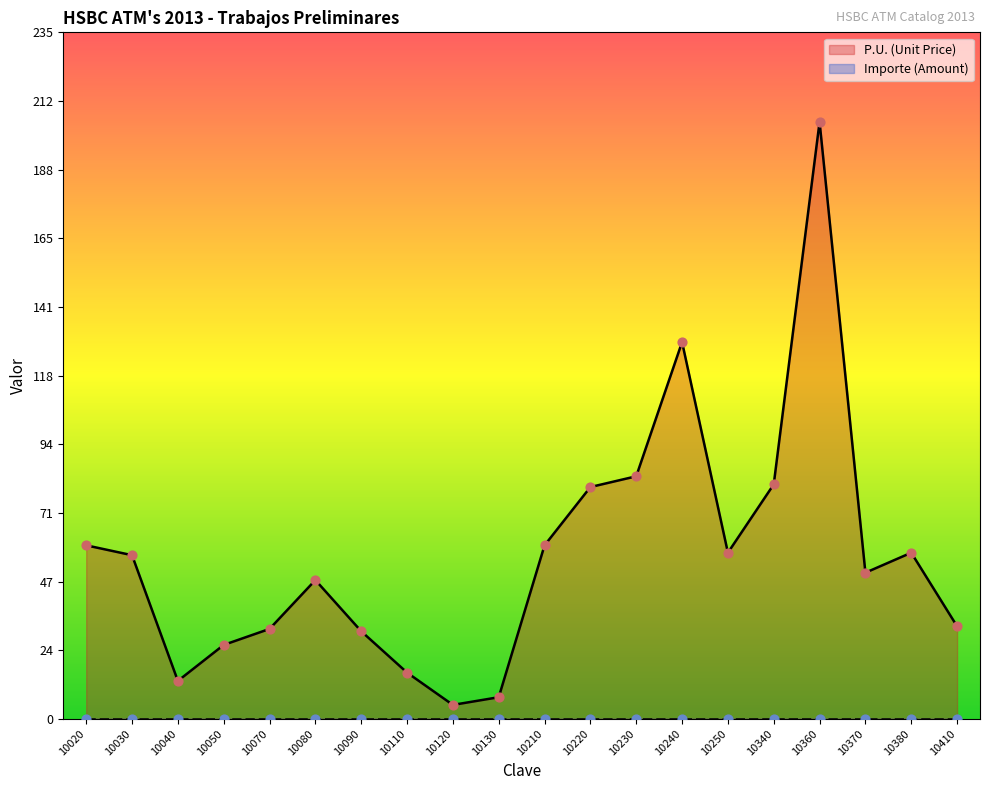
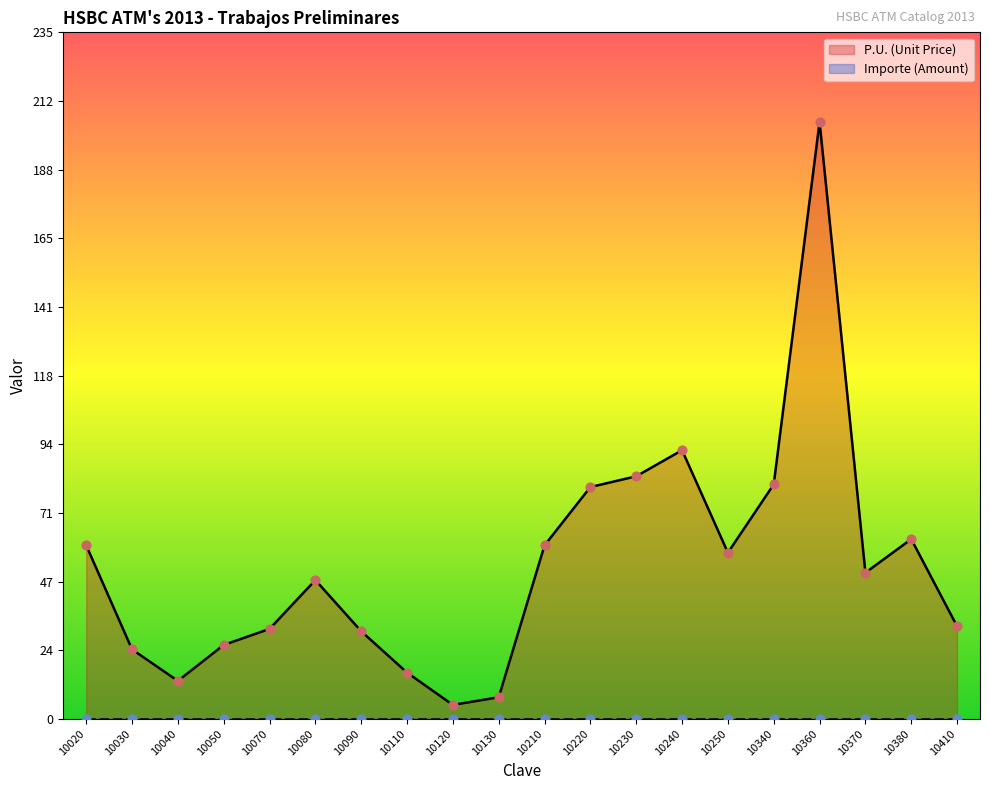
  {
    "P.U. (Unit Price)": {
      "10020": 59,
-     "10030": 56,
+     "10030": 24,
      "10040": 13,
      "10050": 25,
      "10070": 31,
      "10080": 48,
      "10090": 30,
      "10110": 16,
      "10120": 5,
      "10130": 7,
      "10210": 59,
      "10220": 79,
      "10230": 83,
-     "10240": 129,
+     "10240": 92,
      "10250": 57,
      "10340": 80,
      "10360": 205,
      "10370": 50,
-     "10380": 57,
+     "10380": 62,
      "10410": 32
    },
    "Importe (Amount)": {
      "10020": 0,
      "10030": 0,
      "10040": 0,
      "10050": 0,
      "10070": 0,
      "10080": 0,
      "10090": 0,
      "10110": 0,
      "10120": 0,
      "10130": 0,
      "10210": 0,
      "10220": 0,
      "10230": 0,
      "10240": 0,
      "10250": 0,
      "10340": 0,
      "10360": 0,
      "10370": 0,
      "10380": 0,
      "10410": 0
    }
  }
